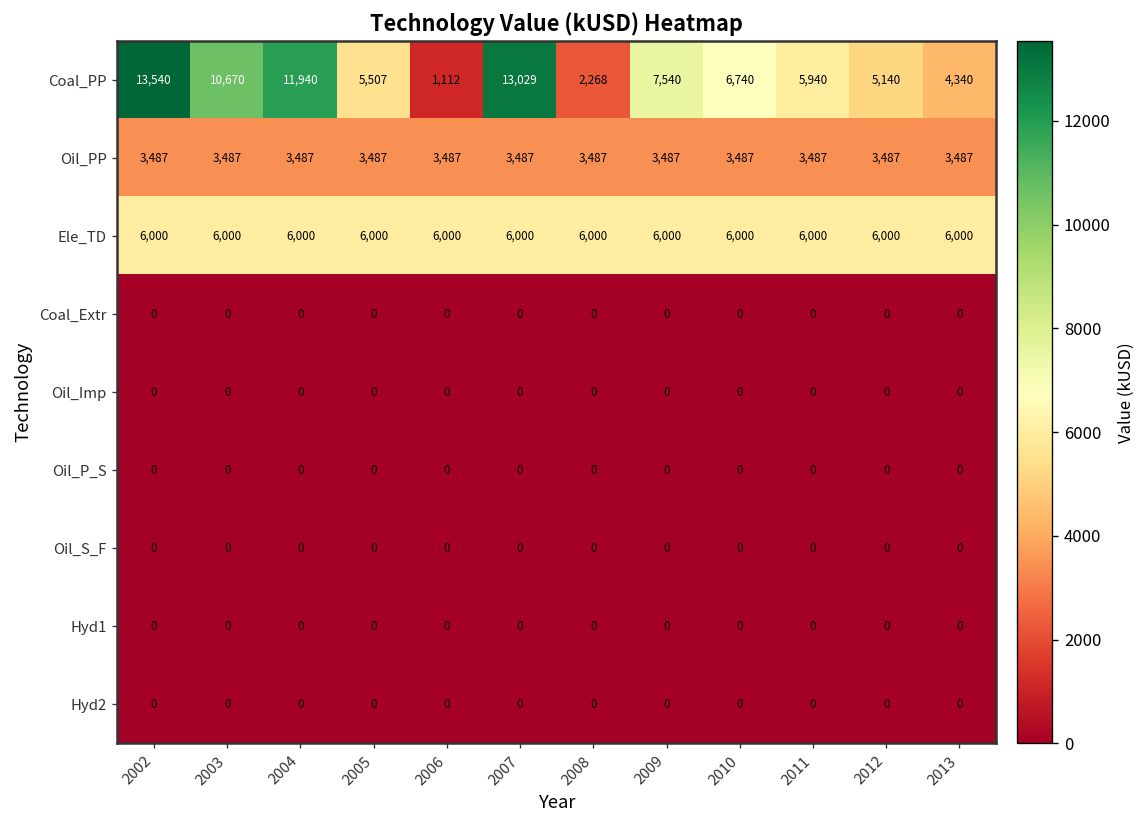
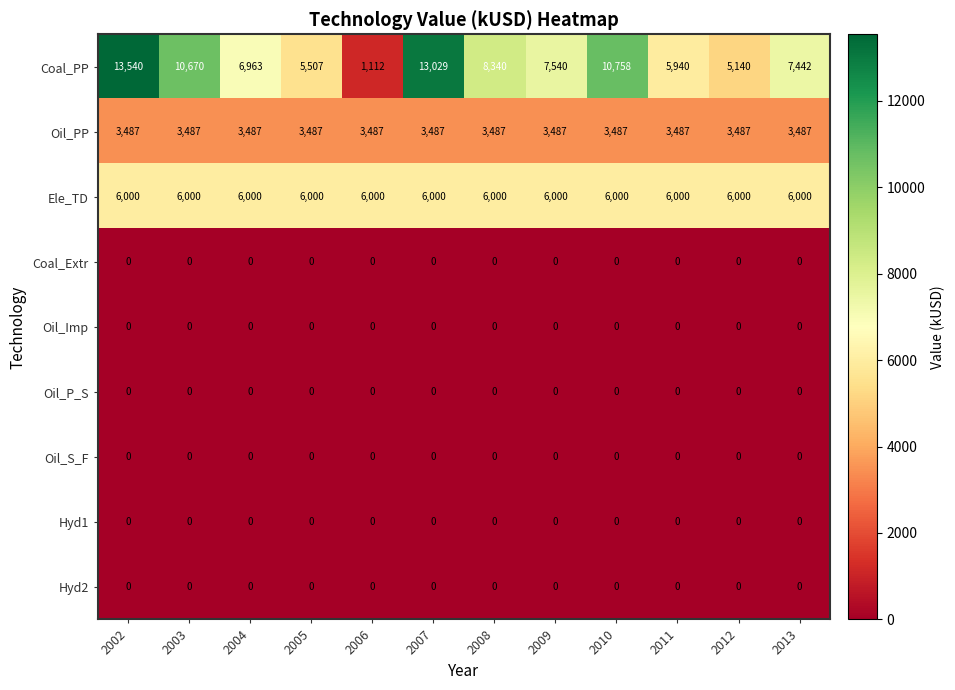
  {
    "Coal_PP": {
      "2002": "13,540",
      "2003": "10,670",
-     "2004": "11,940",
+     "2004": "6,963",
      "2005": "5,507",
      "2006": "1,112",
      "2007": "13,029",
-     "2008": "2,268",
+     "2008": "8,340",
      "2009": "7,540",
-     "2010": "6,740",
+     "2010": "10,758",
      "2011": "5,940",
      "2012": "5,140",
-     "2013": "4,340"
+     "2013": "7,442"
    },
    "Oil_PP": {
      "2002": "3,487",
      "2003": "3,487",
      "2004": "3,487",
      "2005": "3,487",
      "2006": "3,487",
      "2007": "3,487",
      "2008": "3,487",
      "2009": "3,487",
      "2010": "3,487",
      "2011": "3,487",
      "2012": "3,487",
      "2013": "3,487"
    },
    "Ele_TD": {
      "2002": "6,000",
      "2003": "6,000",
      "2004": "6,000",
      "2005": "6,000",
      "2006": "6,000",
      "2007": "6,000",
      "2008": "6,000",
      "2009": "6,000",
      "2010": "6,000",
      "2011": "6,000",
      "2012": "6,000",
      "2013": "6,000"
    },
    "Coal_Extr": {
      "2002": "0",
      "2003": "0",
      "2004": "0",
      "2005": "0",
      "2006": "0",
      "2007": "0",
      "2008": "0",
      "2009": "0",
      "2010": "0",
      "2011": "0",
      "2012": "0",
      "2013": "0"
    },
    "Oil_Imp": {
      "2002": "0",
      "2003": "0",
      "2004": "0",
      "2005": "0",
      "2006": "0",
      "2007": "0",
      "2008": "0",
      "2009": "0",
      "2010": "0",
      "2011": "0",
      "2012": "0",
      "2013": "0"
    },
    "Oil_P_S": {
      "2002": "0",
      "2003": "0",
      "2004": "0",
      "2005": "0",
      "2006": "0",
      "2007": "0",
      "2008": "0",
      "2009": "0",
      "2010": "0",
      "2011": "0",
      "2012": "0",
      "2013": "0"
    },
    "Oil_S_F": {
      "2002": "0",
      "2003": "0",
      "2004": "0",
      "2005": "0",
      "2006": "0",
      "2007": "0",
      "2008": "0",
      "2009": "0",
      "2010": "0",
      "2011": "0",
      "2012": "0",
      "2013": "0"
    },
    "Hyd1": {
      "2002": "0",
      "2003": "0",
      "2004": "0",
      "2005": "0",
      "2006": "0",
      "2007": "0",
      "2008": "0",
      "2009": "0",
      "2010": "0",
      "2011": "0",
      "2012": "0",
      "2013": "0"
    },
    "Hyd2": {
      "2002": "0",
      "2003": "0",
      "2004": "0",
      "2005": "0",
      "2006": "0",
      "2007": "0",
      "2008": "0",
      "2009": "0",
      "2010": "0",
      "2011": "0",
      "2012": "0",
      "2013": "0"
    }
  }
